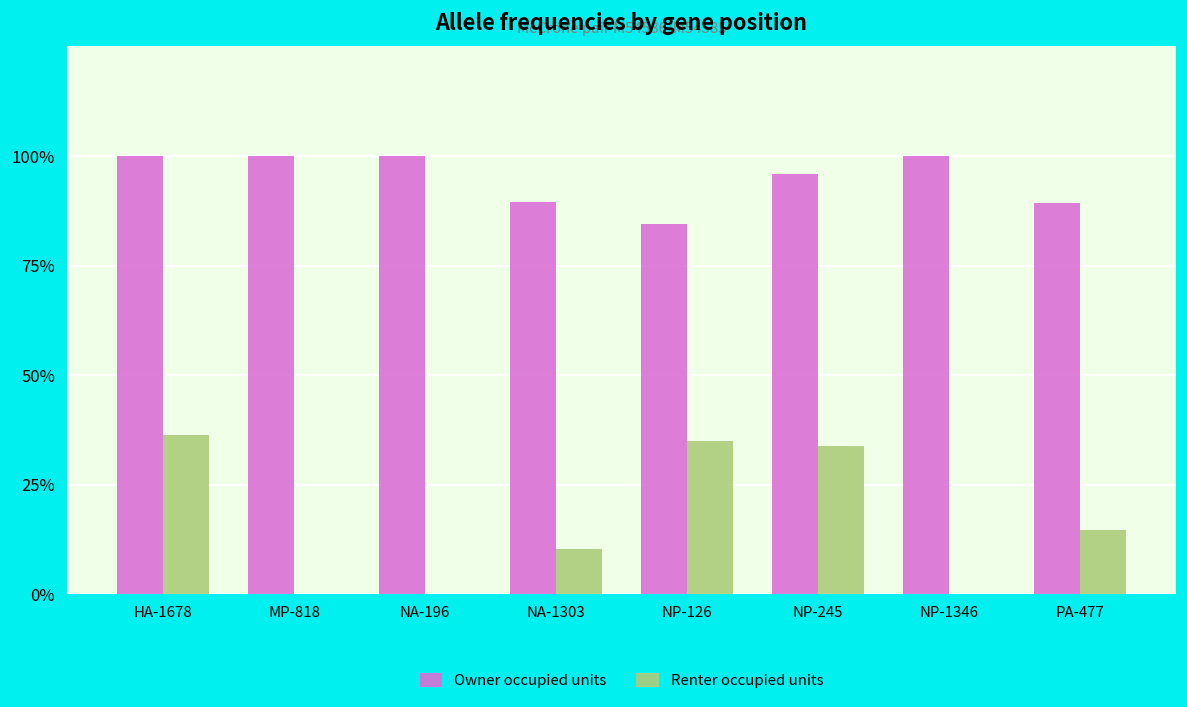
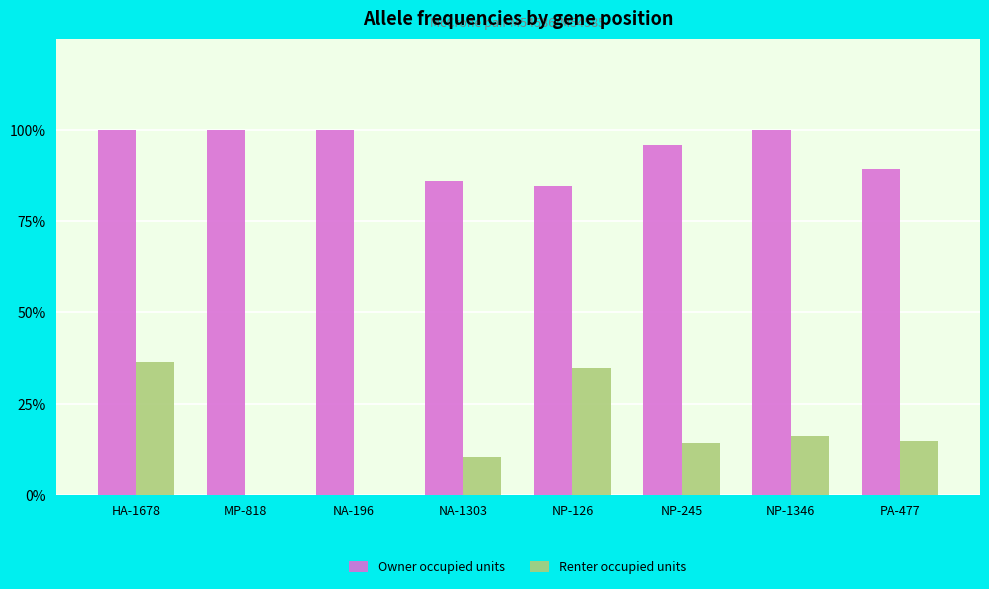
  {
    "Owner occupied units": {
      "HA-1678": "100%",
      "MP-818": "100%",
      "NA-196": "100%",
-     "NA-1303": "90%",
+     "NA-1303": "86%",
      "NP-126": "85%",
      "NP-245": "96%",
      "NP-1346": "100%",
      "PA-477": "89%"
    },
    "Renter occupied units": {
      "HA-1678": "36%",
      "NA-1303": "10%",
      "NP-126": "35%",
-     "NP-245": "34%",
-     "NP-1346": "0%",
+     "NP-245": "14%",
+     "NP-1346": "16%",
      "PA-477": "15%"
    }
  }
